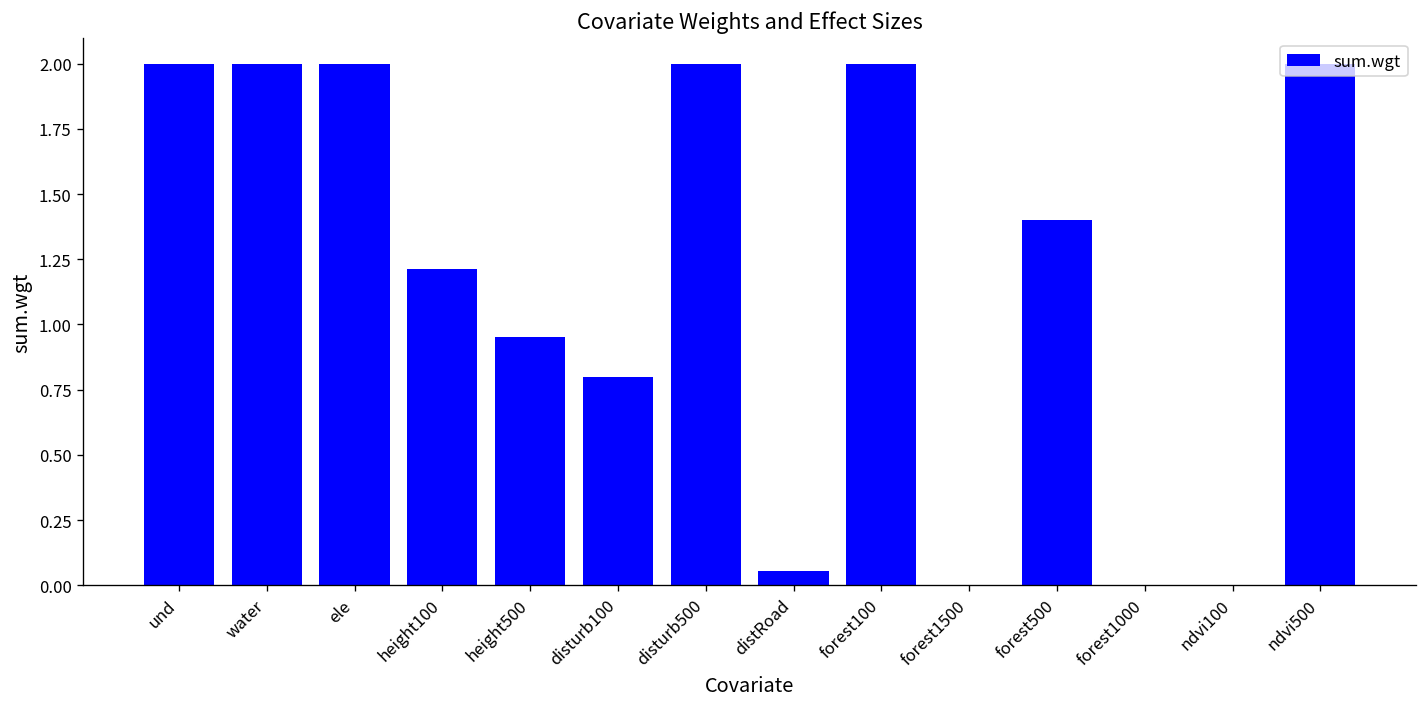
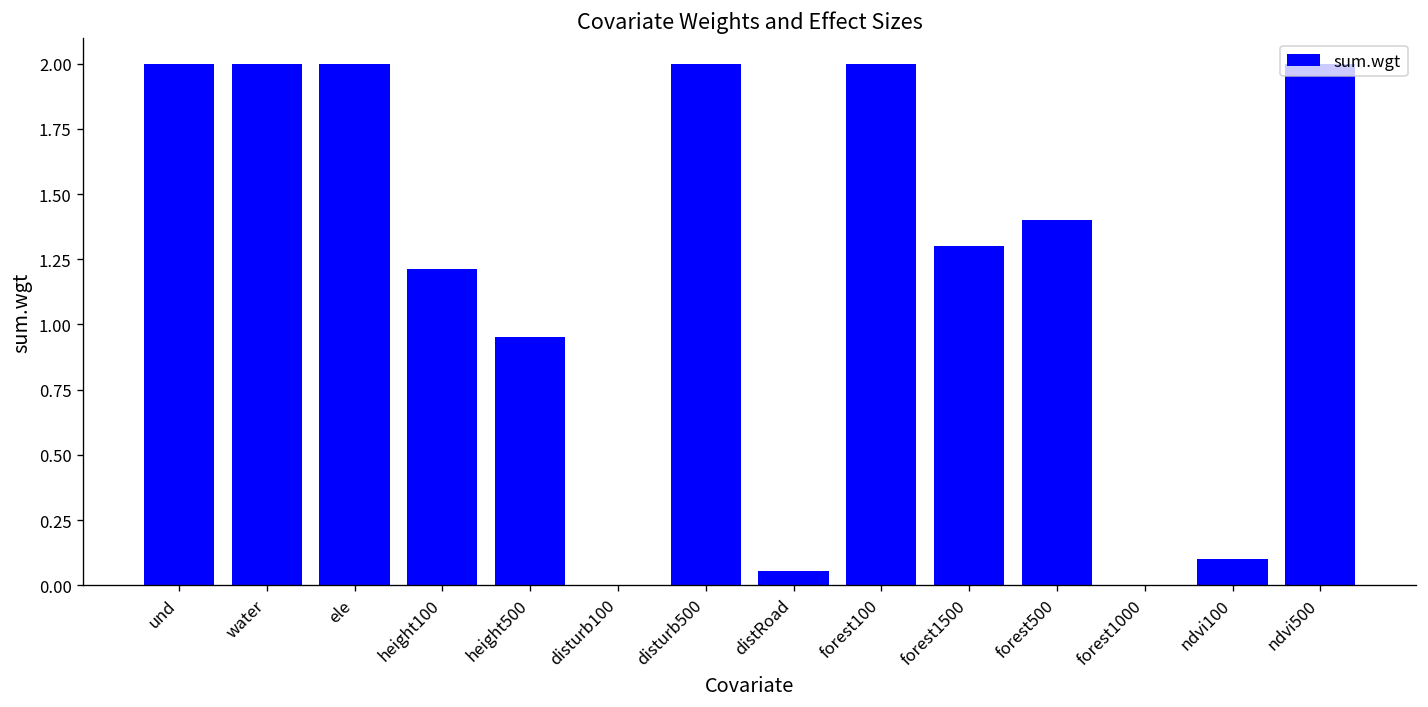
  {
    "und": 2.0,
    "water": 2.0,
    "ele": 2.0,
    "height100": 1.21,
    "height500": 0.95,
-   "disturb100": 0.8,
+   "disturb100": 0.0,
    "disturb500": 2.0,
    "distRoad": 0.06,
    "forest100": 2.0,
-   "forest1500": 0.0,
+   "forest1500": 1.3,
    "forest500": 1.4,
    "forest1000": 0.0,
-   "ndvi100": 0.0
+   "ndvi100": 0.1
  }
